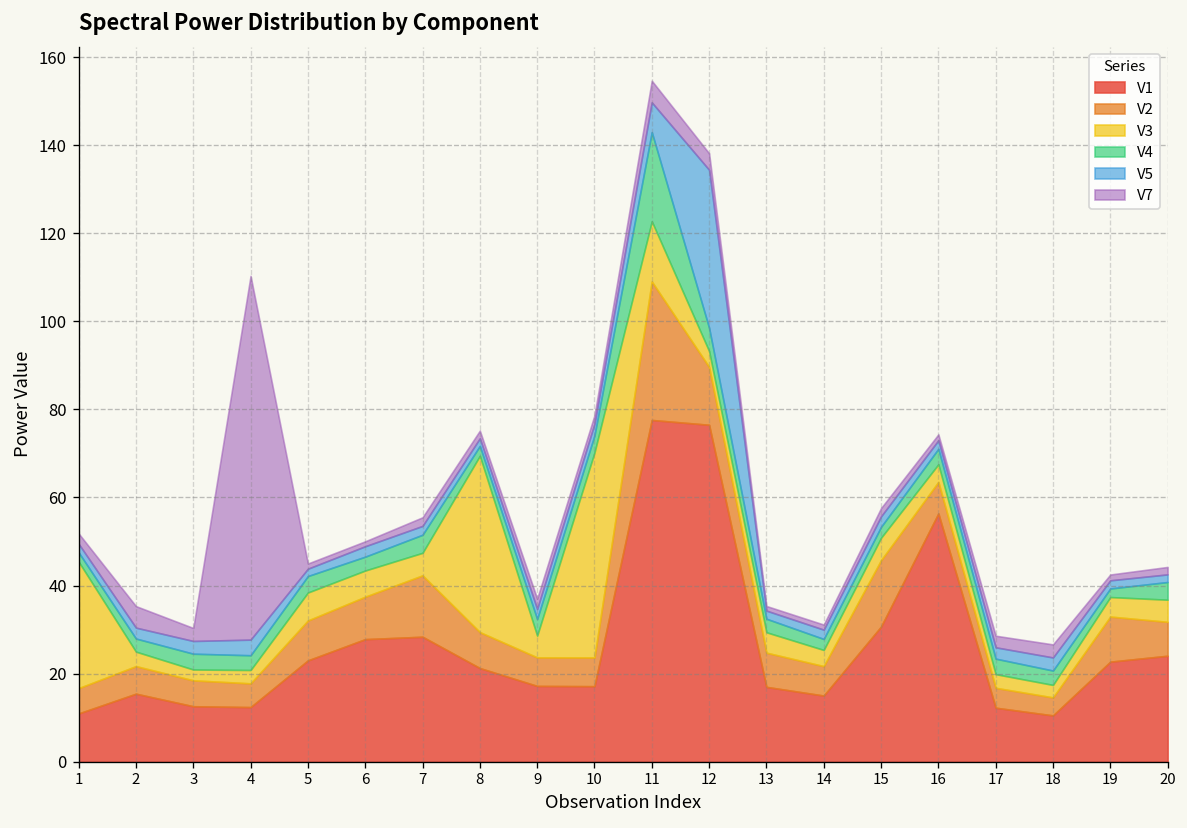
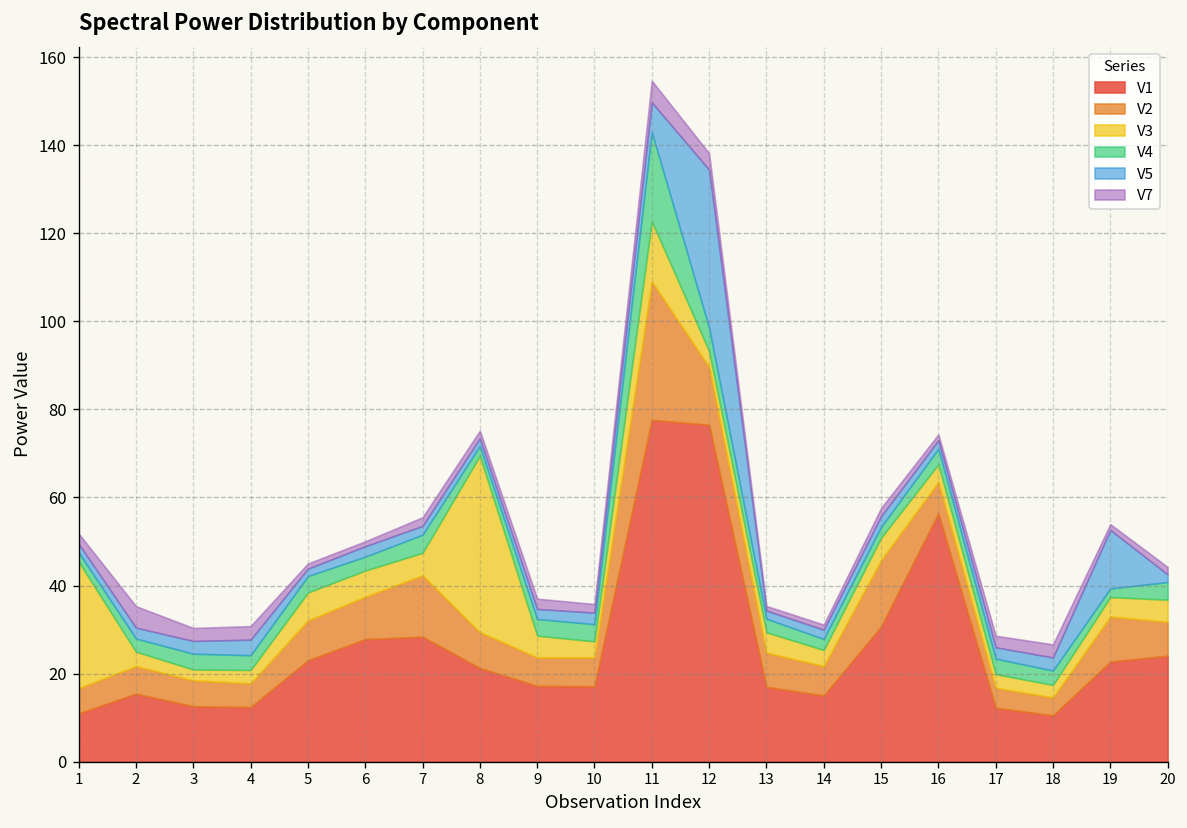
  {
    "V3": {
      "1": 29,
      "2": 3,
      "3": 2,
      "4": 3,
      "5": 6,
      "6": 6,
      "7": 5,
      "8": 40,
      "9": 5,
-     "10": 47,
+     "10": 4,
      "11": 14,
      "12": 4,
      "13": 5,
      "14": 4,
      "15": 5,
      "16": 4,
      "17": 3,
      "18": 3,
      "19": 4,
      "20": 5
    },
    "V4": {
      "1": 2,
      "2": 3,
      "3": 4,
      "4": 3,
      "5": 4,
      "6": 3,
      "7": 4,
      "8": 2,
      "9": 4,
      "10": 4,
      "11": 20,
      "12": 5,
      "13": 3,
      "14": 2,
      "15": 2,
      "16": 4,
      "17": 4,
      "18": 3,
      "19": 2,
      "20": 4
    },
    "V5": {
      "1": 2,
      "2": 2,
      "3": 3,
      "4": 4,
      "5": 2,
      "6": 2,
      "7": 2,
      "8": 2,
      "9": 2,
      "10": 3,
      "11": 7,
      "12": 36,
      "13": 2,
      "14": 2,
      "15": 2,
      "16": 2,
      "17": 3,
      "18": 3,
-     "19": 2,
+     "19": 13,
      "20": 2
    },
    "V7": {
      "1": 2,
      "2": 5,
      "3": 3,
-     "4": 83,
+     "4": 3,
      "5": 1,
      "6": 1,
      "7": 2,
      "8": 2,
      "9": 2,
      "10": 2,
      "11": 5,
      "12": 4,
      "13": 1,
      "14": 1,
      "15": 2,
      "16": 1,
      "17": 3,
      "18": 3,
      "19": 1,
      "20": 2
    }
  }
